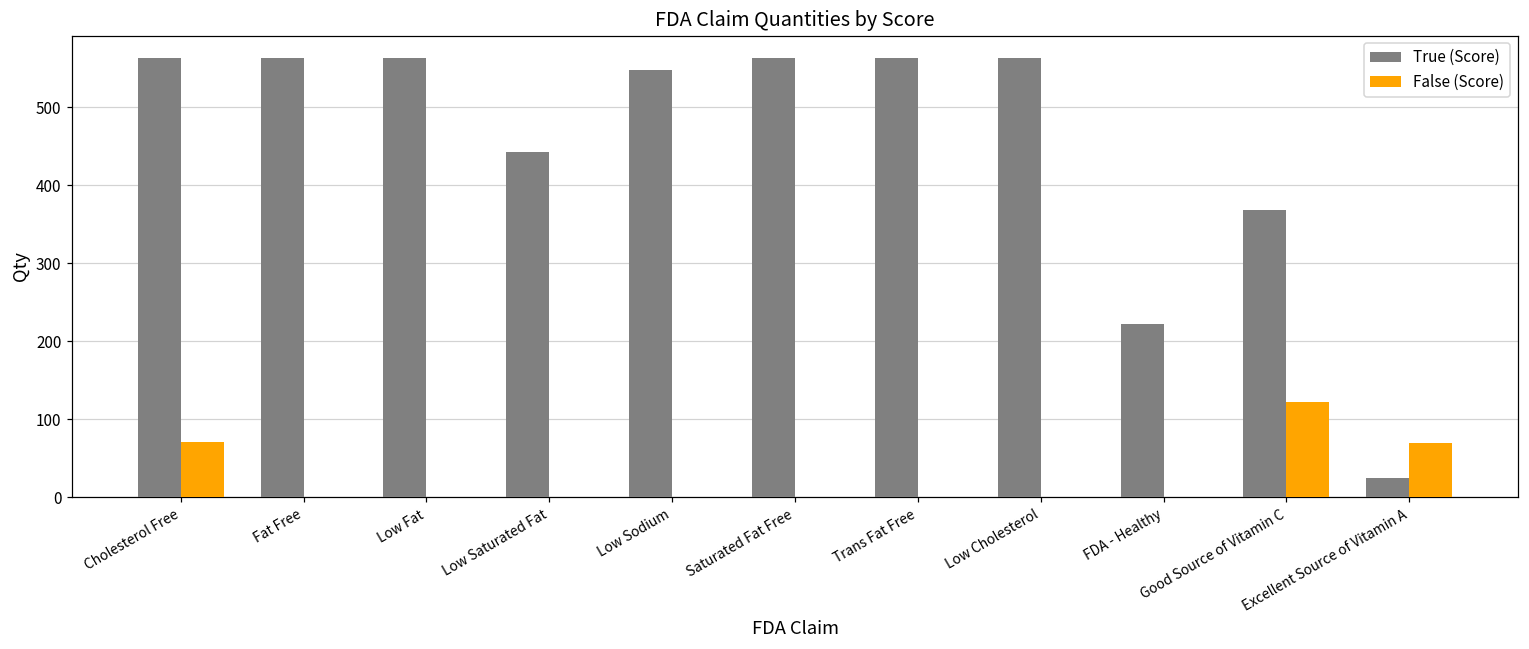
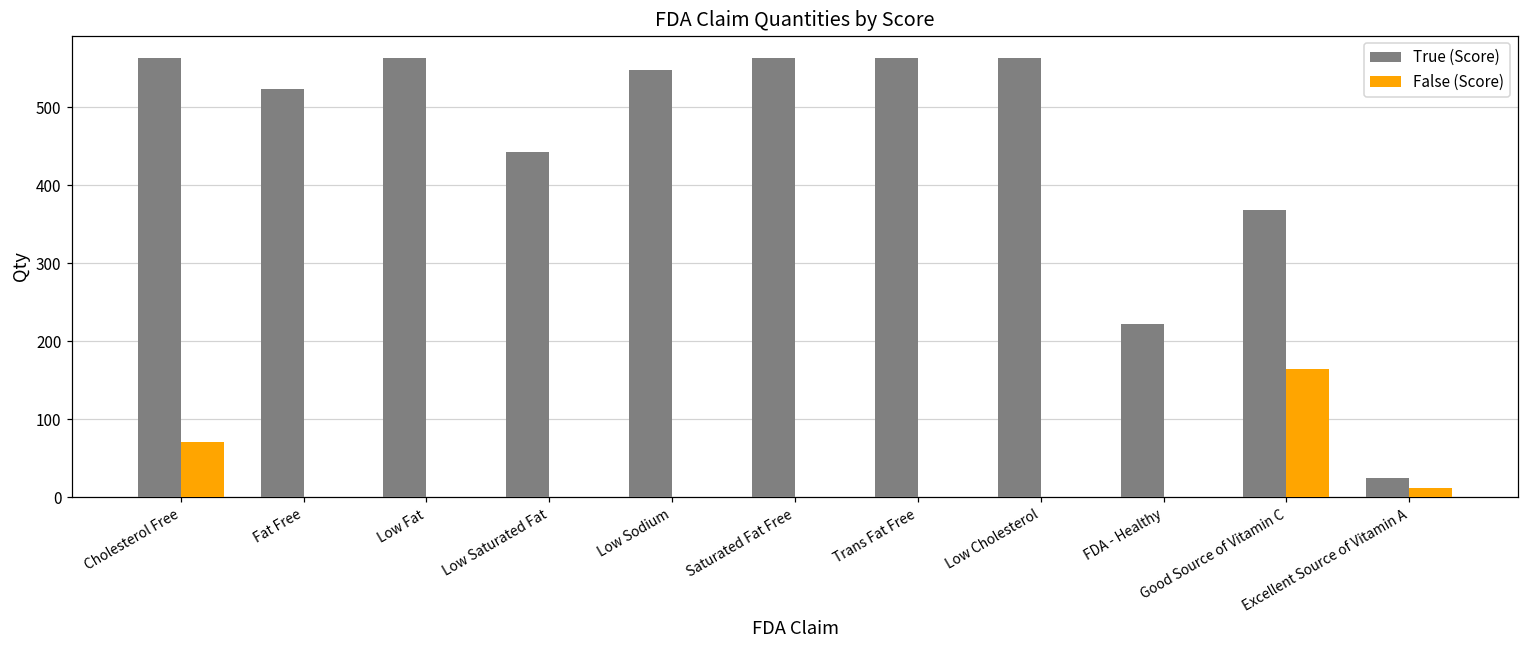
  {
    "True (Score)": {
      "Cholesterol Free": 560,
-     "Fat Free": 560,
+     "Fat Free": 520,
      "Low Fat": 560,
      "Low Saturated Fat": 440,
      "Low Sodium": 550,
      "Saturated Fat Free": 560,
      "Trans Fat Free": 560,
      "Low Cholesterol": 560,
      "FDA - Healthy": 220,
      "Good Source of Vitamin C": 370,
      "Excellent Source of Vitamin A": 20
    },
    "False (Score)": {
      "Cholesterol Free": 70,
      "Fat Free": 0,
      "Low Fat": 0,
      "Low Saturated Fat": 0,
      "Low Sodium": 0,
      "Saturated Fat Free": 0,
      "Trans Fat Free": 0,
      "Low Cholesterol": 0,
      "FDA - Healthy": 0,
-     "Good Source of Vitamin C": 120,
-     "Excellent Source of Vitamin A": 70
+     "Good Source of Vitamin C": 160,
+     "Excellent Source of Vitamin A": 10
    }
  }
